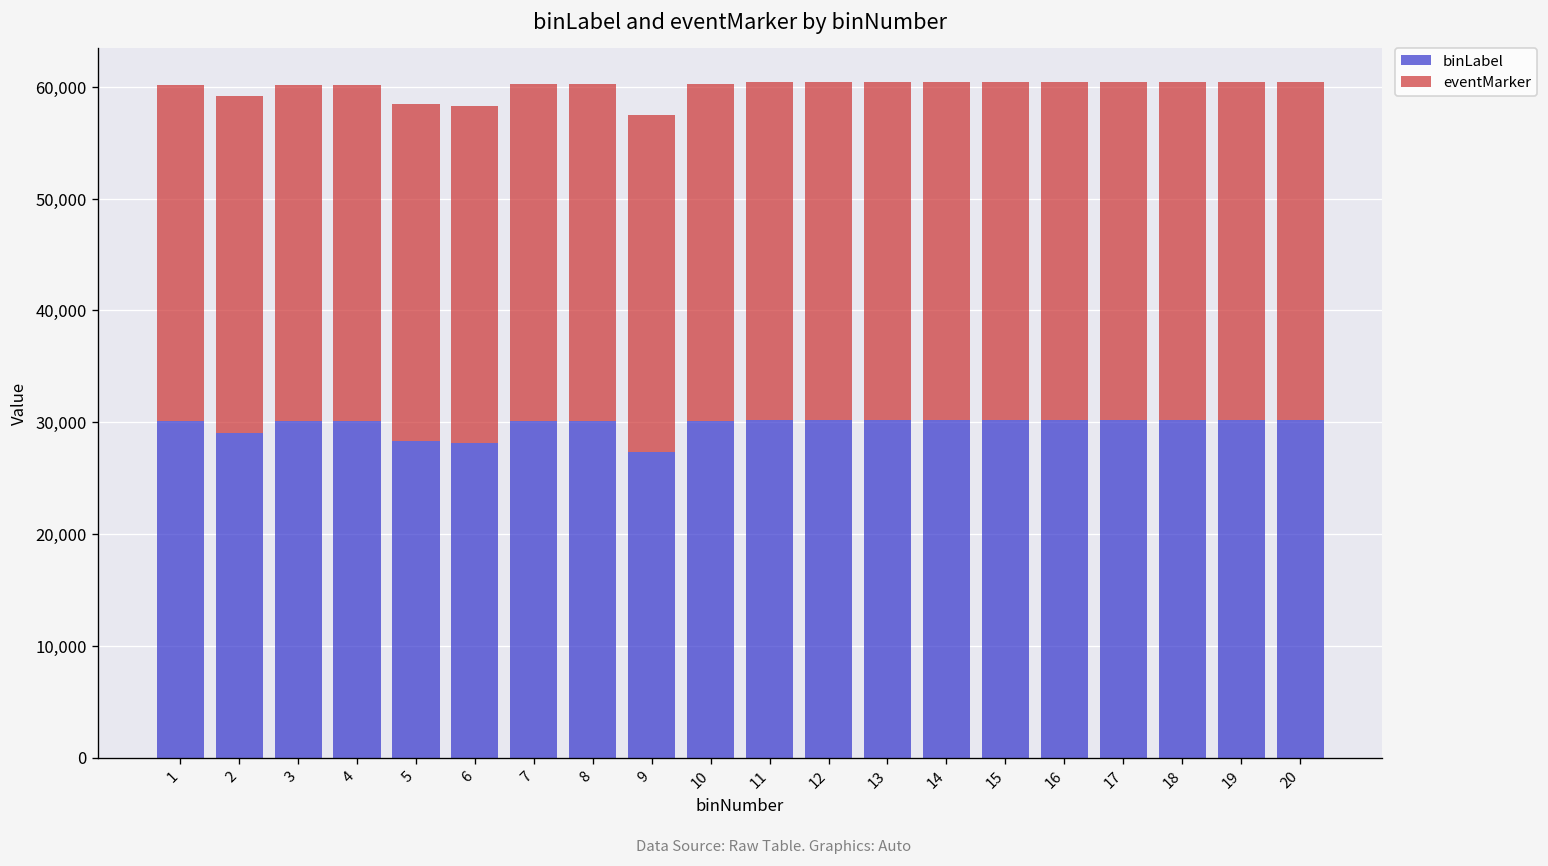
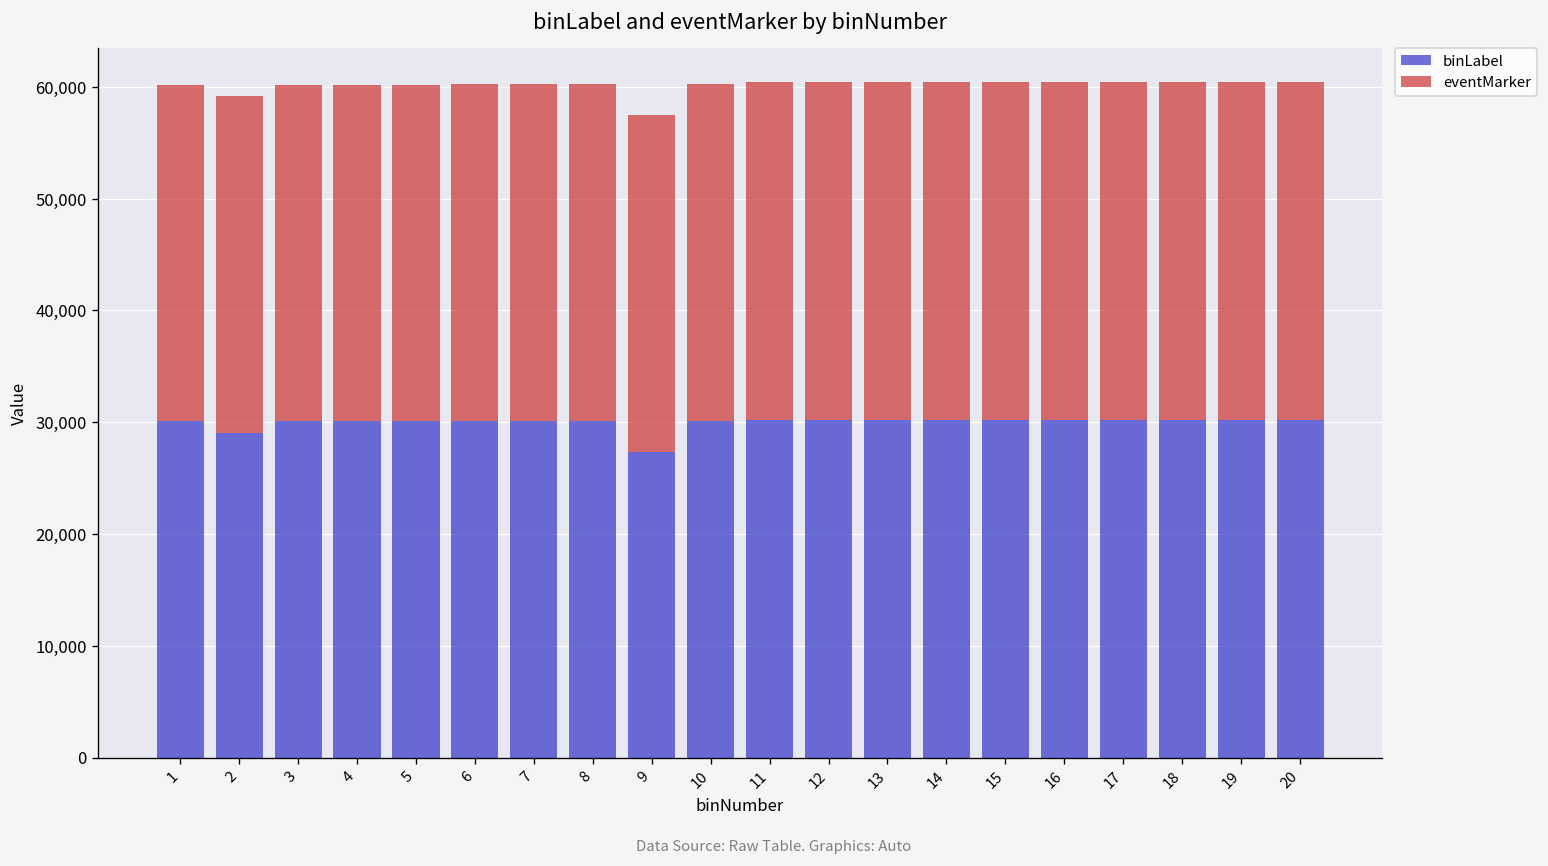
  {
    "binLabel": {
      "1": "30,000",
      "2": "29,000",
      "3": "30,000",
      "4": "30,000",
-     "5": "28,000",
-     "6": "28,000",
+     "5": "30,000",
+     "6": "30,000",
      "7": "30,000",
      "8": "30,000",
      "9": "27,000",
      "10": "30,000",
      "11": "30,000",
      "12": "30,000",
      "13": "30,000",
      "14": "30,000",
      "15": "30,000",
      "16": "30,000",
      "17": "30,000",
      "18": "30,000",
      "19": "30,000",
      "20": "30,000"
    },
    "eventMarker": {
      "1": "30,000",
      "2": "30,000",
      "3": "30,000",
      "4": "30,000",
      "5": "30,000",
      "6": "30,000",
      "7": "30,000",
      "8": "30,000",
      "9": "30,000",
      "10": "30,000",
      "11": "30,000",
      "12": "30,000",
      "13": "30,000",
      "14": "30,000",
      "15": "30,000",
      "16": "30,000",
      "17": "30,000",
      "18": "30,000",
      "19": "30,000",
      "20": "30,000"
    }
  }
